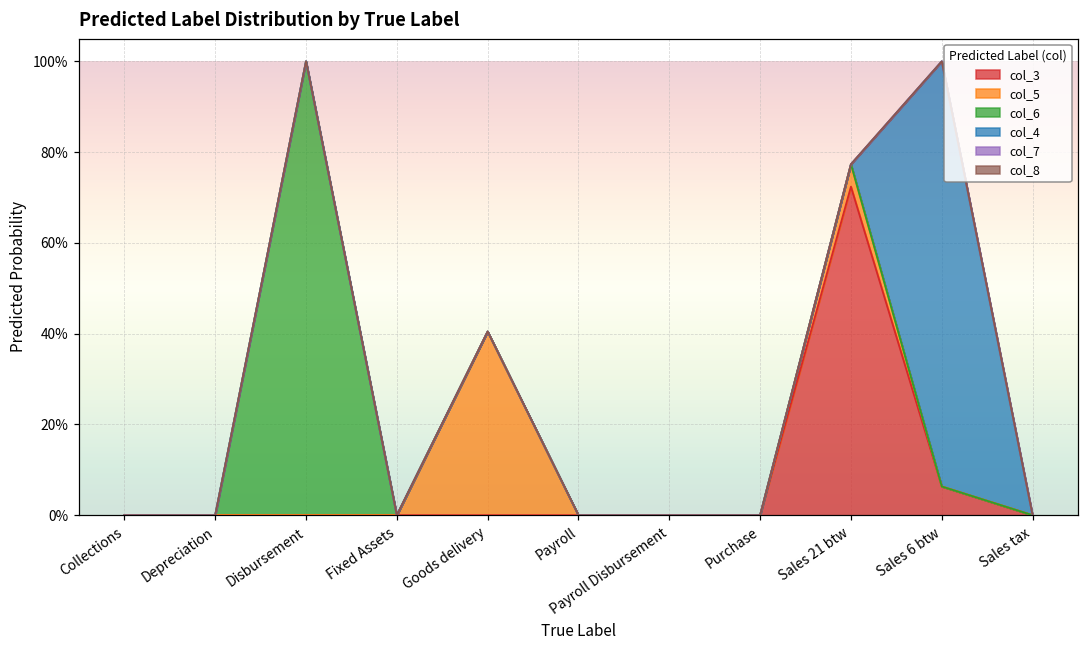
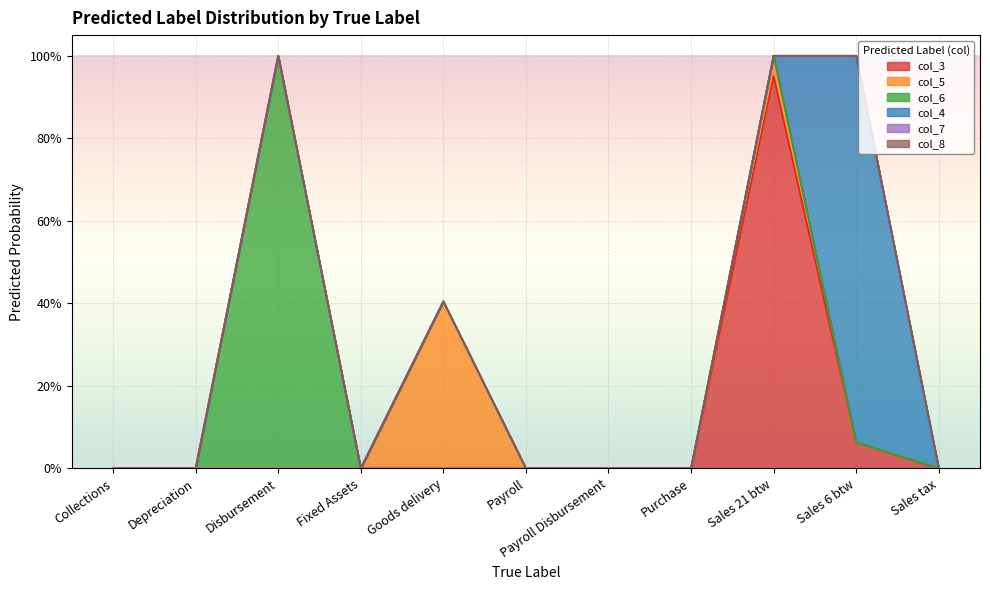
  {
    "col_3": {
      "Goods delivery": "0%",
-     "Sales 21 btw": "72%"
+     "Sales 21 btw": "95%"
    },
    "col_8": {
      "Sales 6 btw": "100%"
    }
  }
